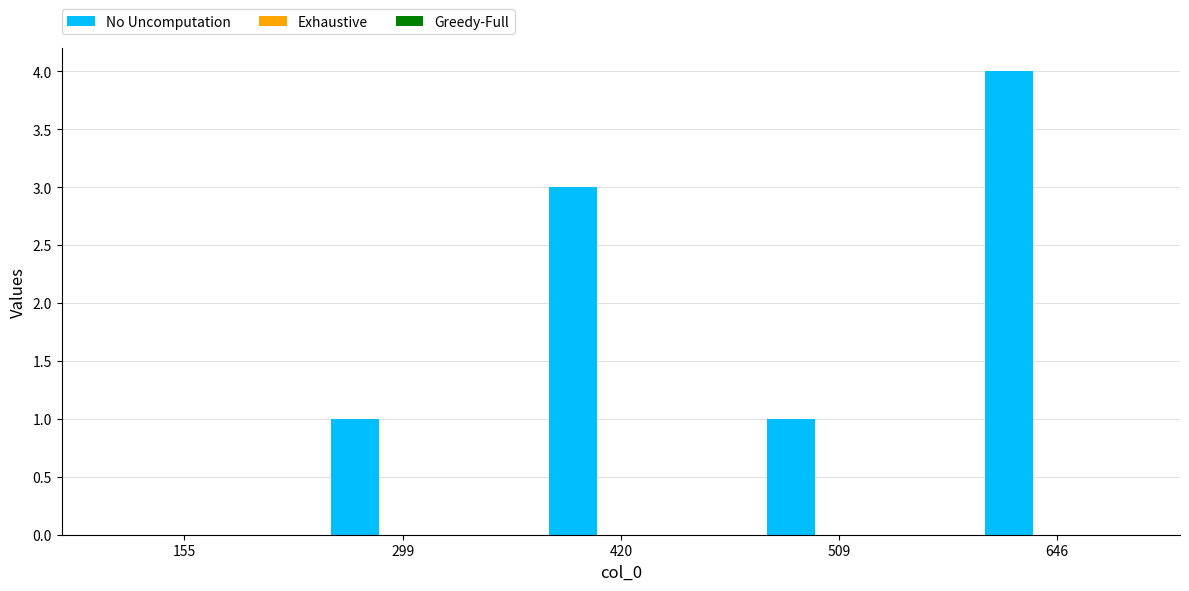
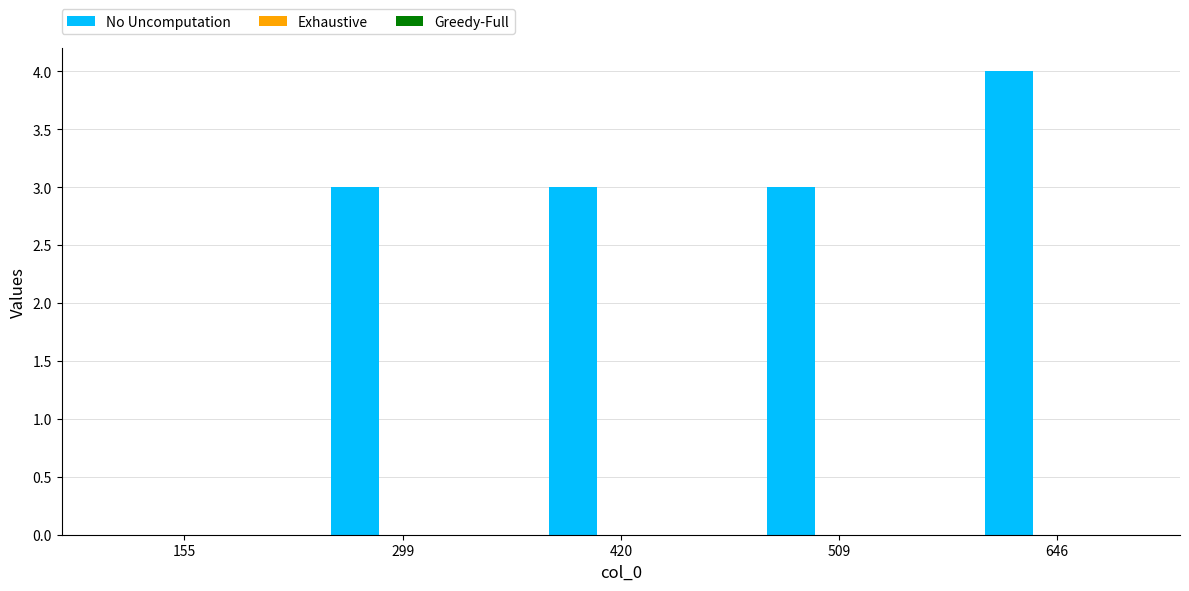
  {
    "No Uncomputation": {
      "155": 0,
-     "299": 1,
+     "299": 3,
      "420": 3,
-     "509": 1,
+     "509": 3,
      "646": 4
    },
    "Exhaustive": {
      "155": 0,
      "299": 0,
      "420": 0,
      "509": 0,
      "646": 0
    },
    "Greedy-Full": {
      "155": 0,
      "299": 0,
      "420": 0,
      "509": 0,
      "646": 0
    }
  }
